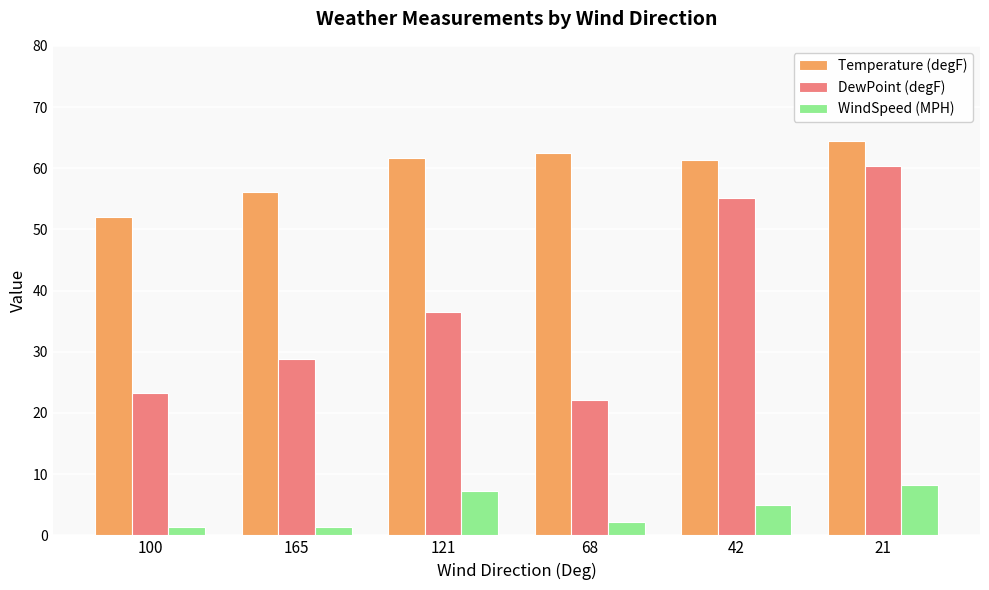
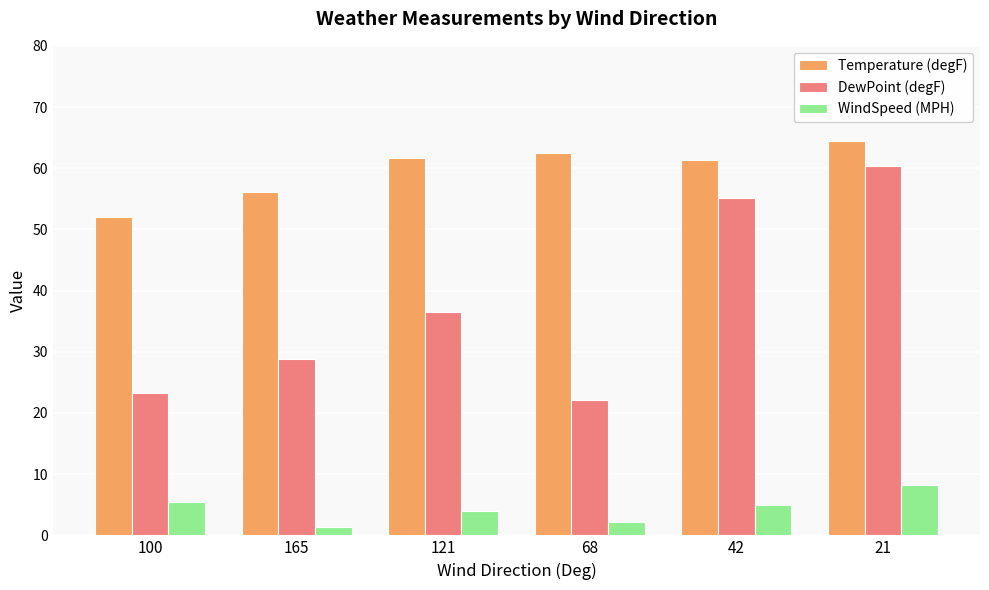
  {
    "WindSpeed (MPH)": {
-     "100": 1,
+     "100": 5,
      "165": 1,
-     "121": 7,
+     "121": 4,
      "68": 2,
      "42": 5,
      "21": 8
    }
  }
